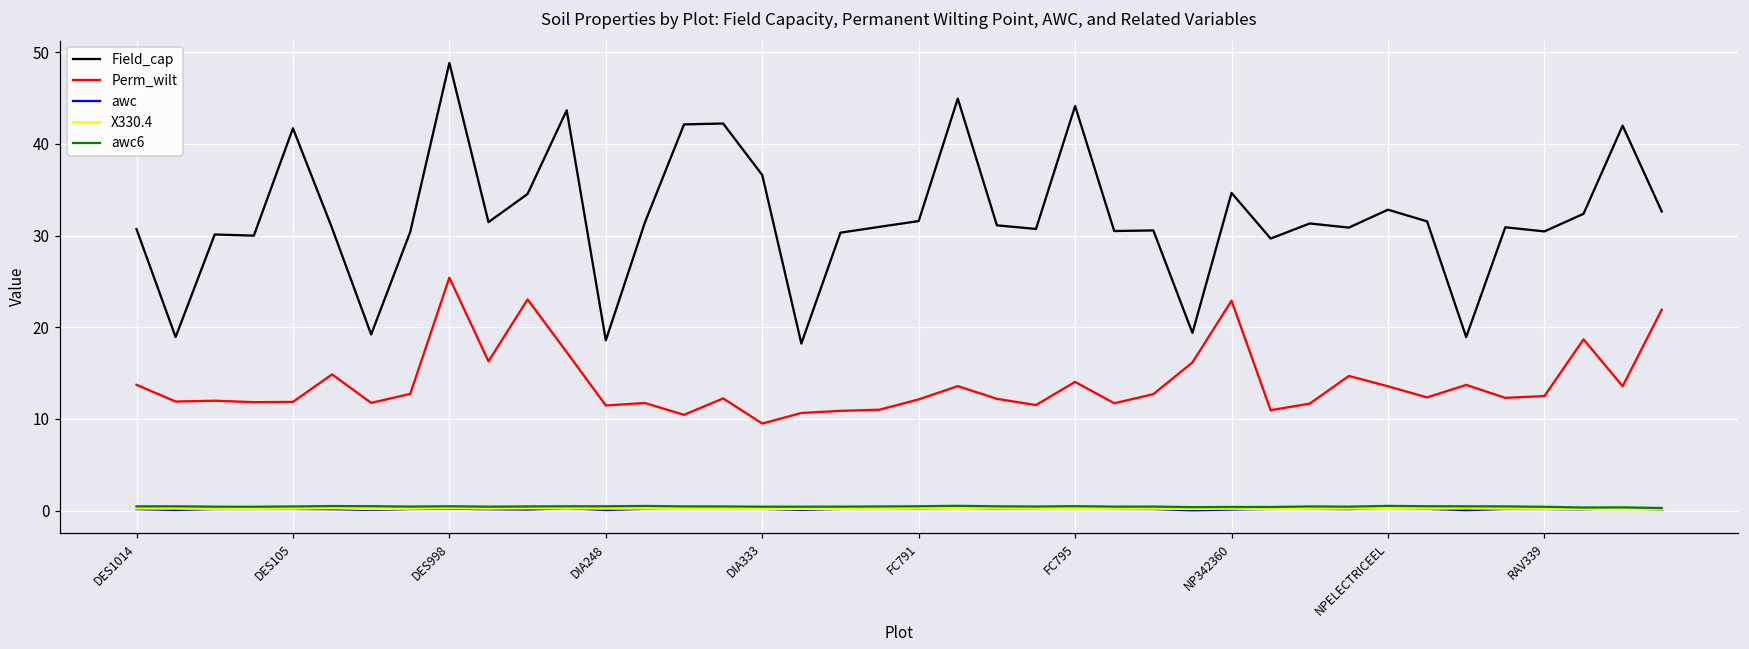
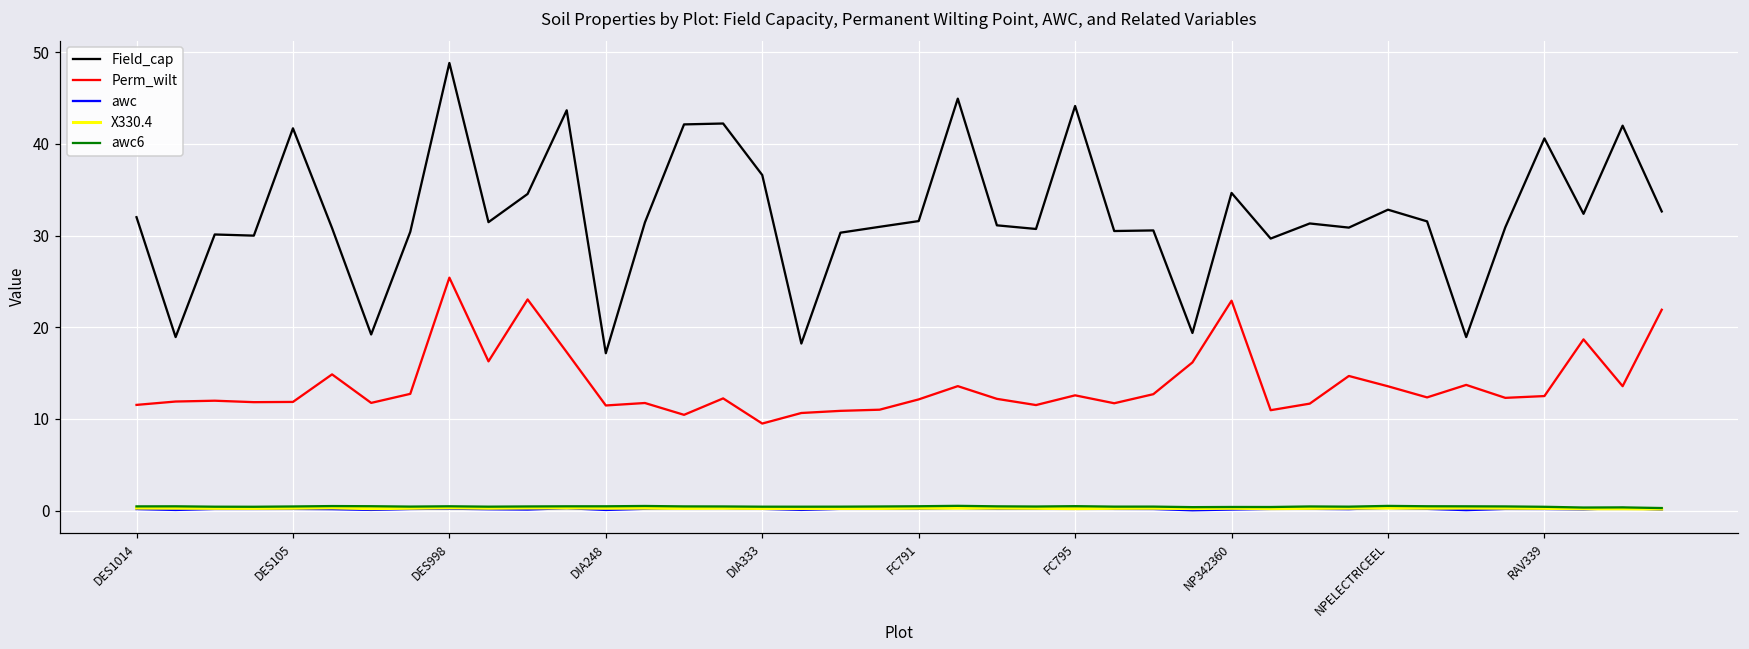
  {
    "Field_cap": {
-     "DES1014": 31,
+     "DES1014": 32,
      "DES105": 42,
      "DES998": 49,
-     "DIA248": 19,
+     "DIA248": 17,
      "DIA333": 37,
      "FC791": 32,
      "FC795": 44,
      "NP342360": 35,
      "NPELECTRICEEL": 33,
-     "RAV339": 30
+     "RAV339": 41
    },
    "Perm_wilt": {
-     "DES1014": 14,
+     "DES1014": 12,
      "DES105": 12,
      "DES998": 25,
      "DIA248": 11,
      "DIA333": 9,
      "FC791": 12,
-     "FC795": 14,
+     "FC795": 13,
      "NP342360": 23,
      "NPELECTRICEEL": 14,
      "RAV339": 12
    }
  }
